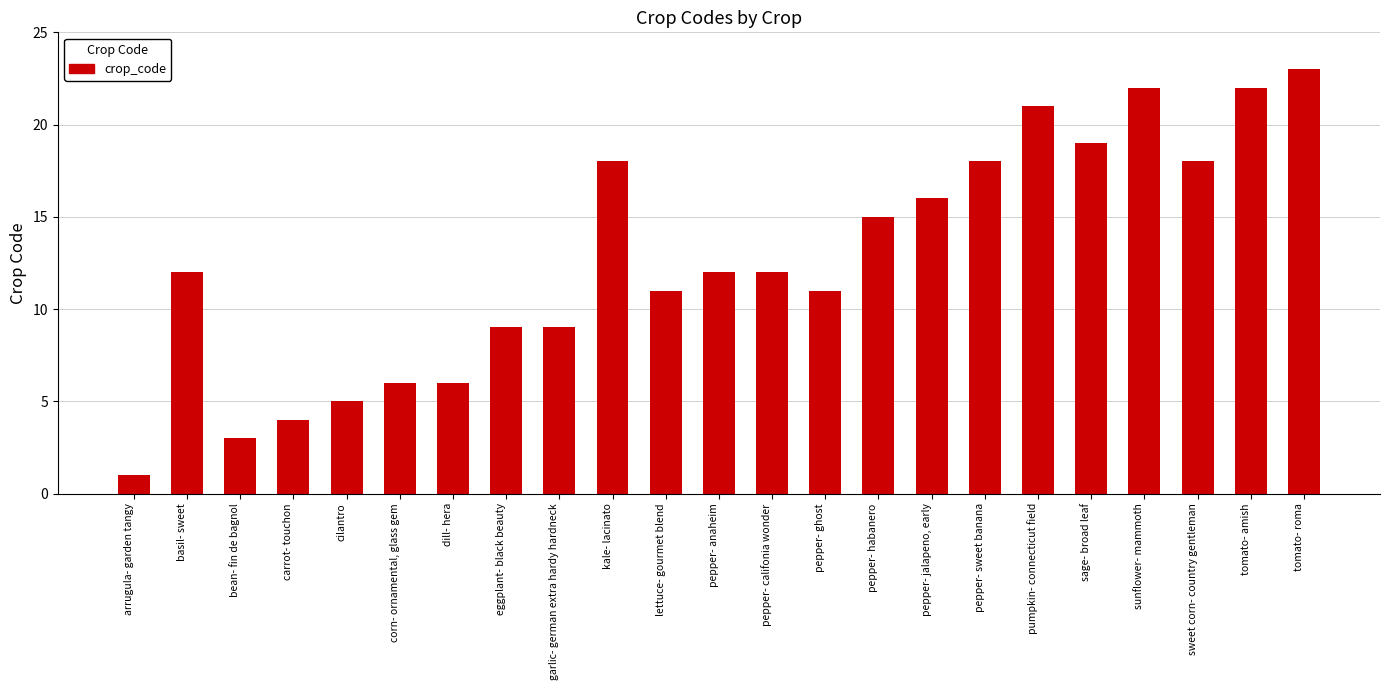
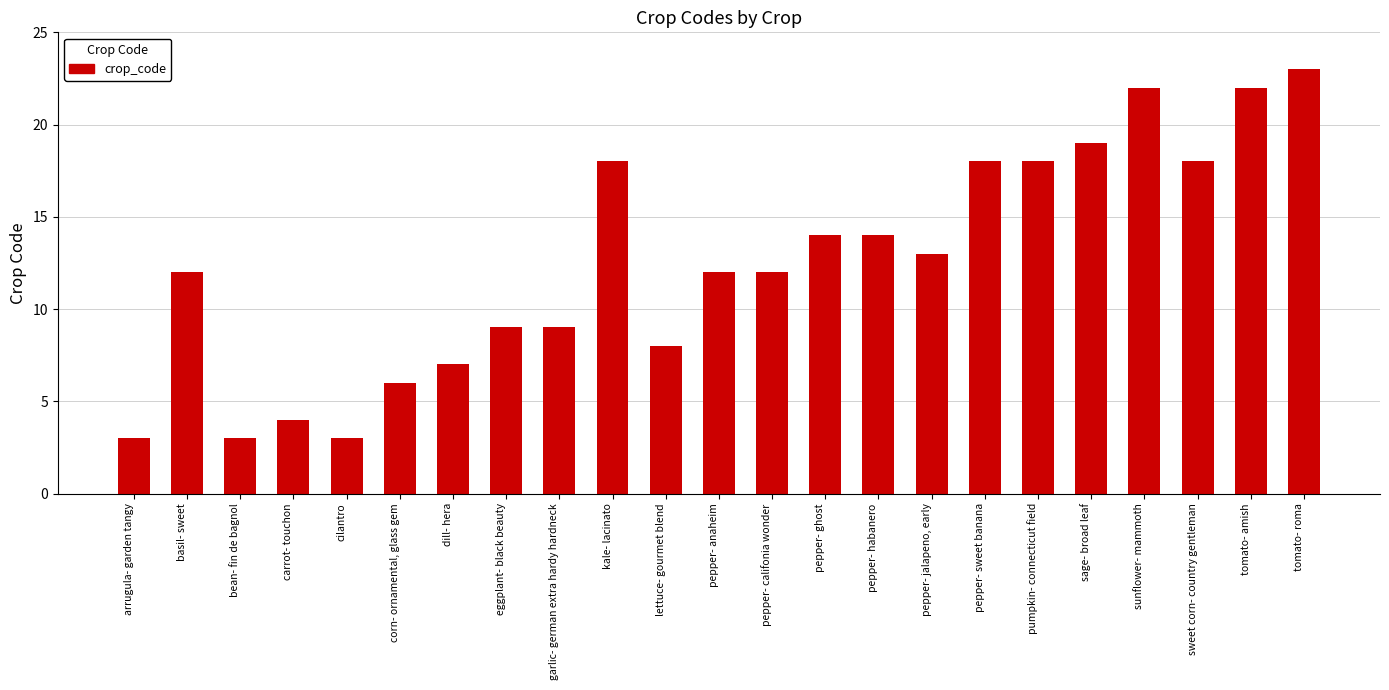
  {
-   "arrugula- garden tangy": 1,
+   "arrugula- garden tangy": 3,
    "basil- sweet": 12,
    "bean- fin de bagnol": 3,
    "carrot- touchon": 4,
-   "cilantro": 5,
+   "cilantro": 3,
    "corn- ornamental, glass gem": 6,
-   "dill- hera": 6,
+   "dill- hera": 7,
    "eggplant- black beauty": 9,
    "garlic- german extra hardy hardneck": 9,
    "kale- lacinato": 18,
-   "lettuce- gourmet blend": 11,
+   "lettuce- gourmet blend": 8,
    "pepper- anaheim": 12,
    "pepper- califonia wonder": 12,
-   "pepper- ghost": 11,
-   "pepper- habanero": 15,
-   "pepper- jalapeno, early": 16,
+   "pepper- ghost": 14,
+   "pepper- habanero": 14,
+   "pepper- jalapeno, early": 13,
    "pepper- sweet banana": 18,
-   "pumpkin- connecticut field": 21,
+   "pumpkin- connecticut field": 18,
    "sage- broad leaf": 19,
    "sunflower- mammoth": 22,
    "sweet corn- country gentleman": 18,
    "tomato- amish": 22,
    "tomato- roma": 23
  }
